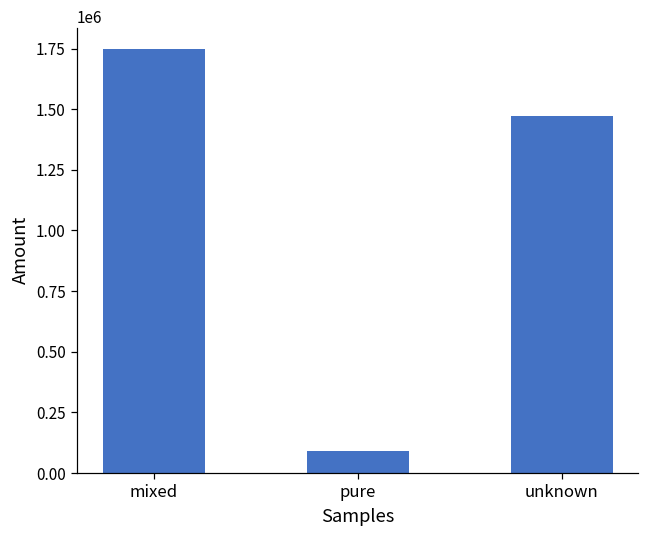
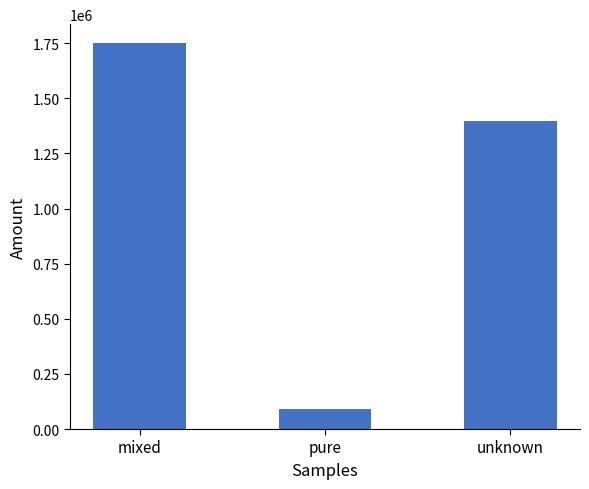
  {
    "mixed": 1750000,
    "pure": 90000,
-   "unknown": 1470000
+   "unknown": 1400000
  }
